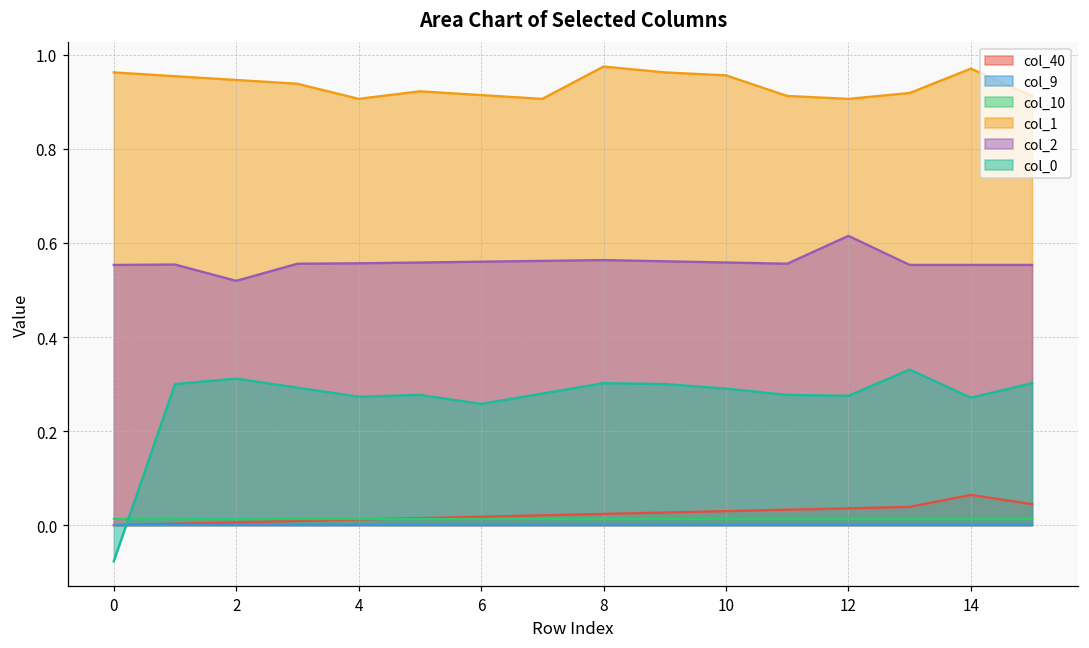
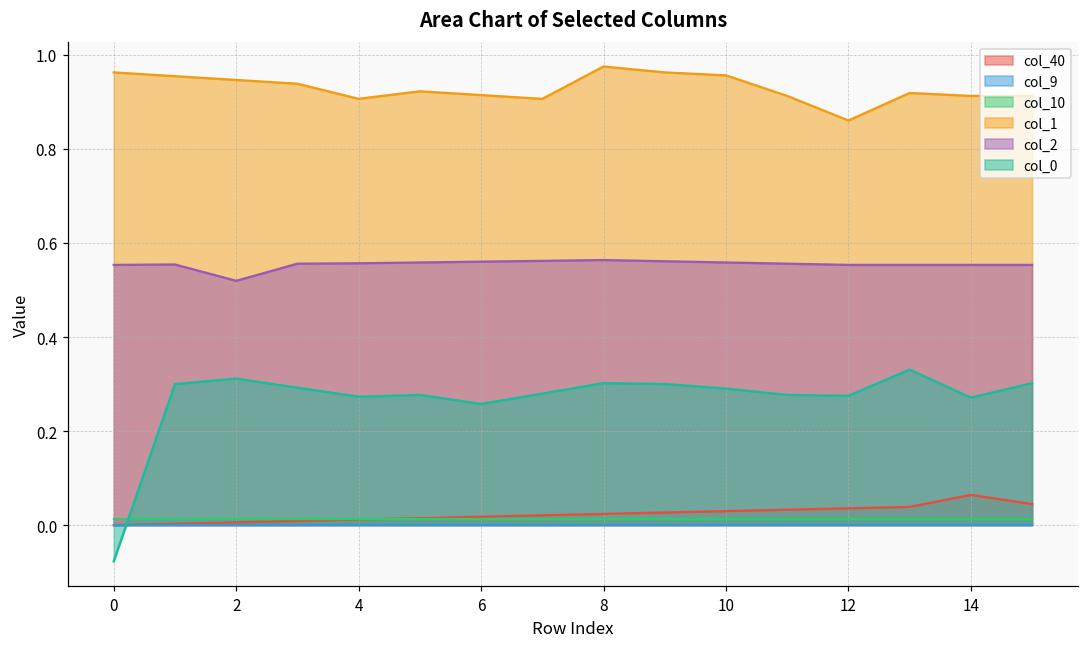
  {
    "col_40": {
      "8": 0.02,
      "10": 0.03,
      "12": 0.04,
      "14": 0.06
    },
    "col_1": {
      "0": 0.96,
      "2": 0.95,
      "4": 0.91,
      "6": 0.91,
      "8": 0.98,
      "10": 0.96,
-     "12": 0.91,
-     "14": 0.97
+     "12": 0.86,
+     "14": 0.91
    },
    "col_2": {
      "0": 0.55,
      "2": 0.52,
      "4": 0.56,
      "6": 0.56,
      "8": 0.56,
      "10": 0.56,
-     "12": 0.62,
+     "12": 0.55,
      "14": 0.55
    }
  }
